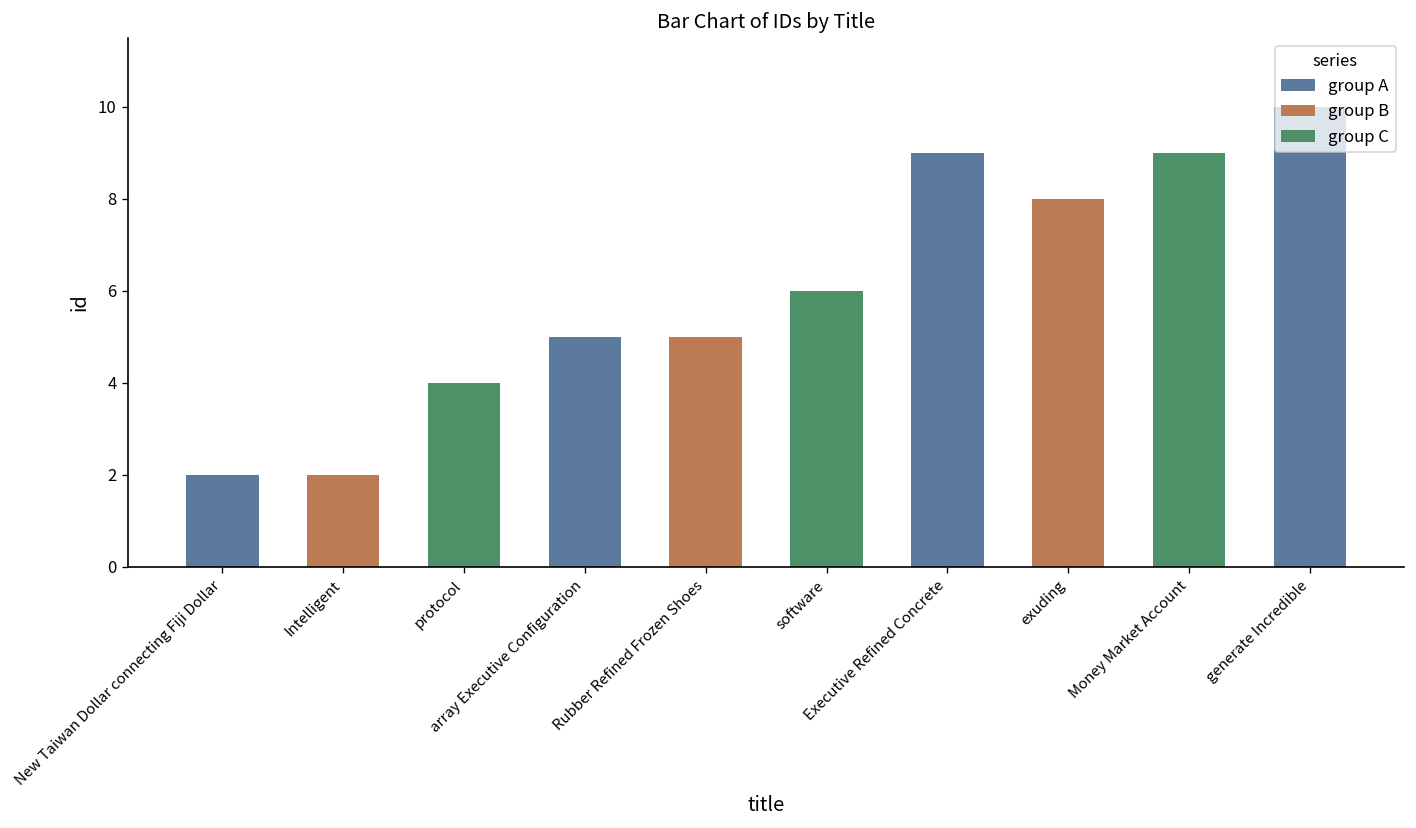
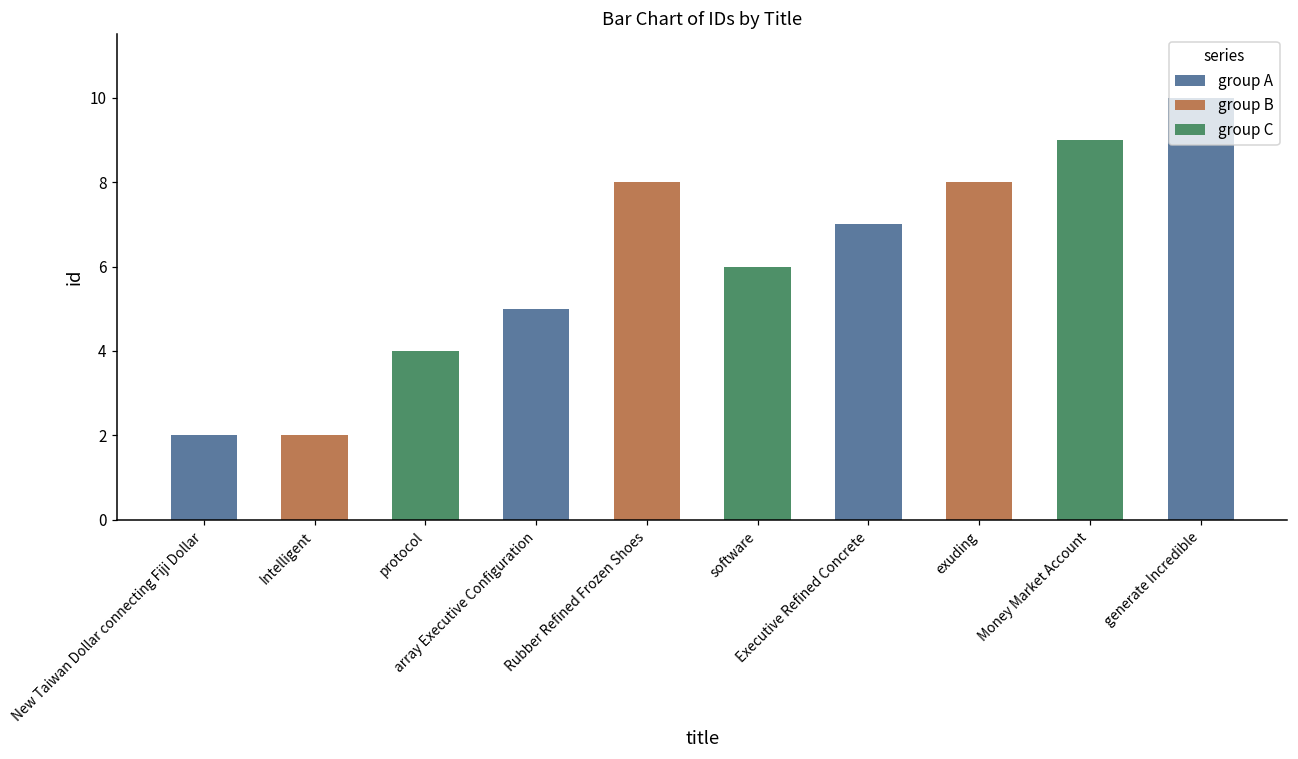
  {
    "New Taiwan Dollar connecting Fiji Dollar": 2,
    "Intelligent": 2,
    "protocol": 4,
    "array Executive Configuration": 5,
-   "Rubber Refined Frozen Shoes": 5,
+   "Rubber Refined Frozen Shoes": 8,
    "software": 6,
-   "Executive Refined Concrete": 9,
+   "Executive Refined Concrete": 7,
    "exuding": 8,
    "Money Market Account": 9
  }
